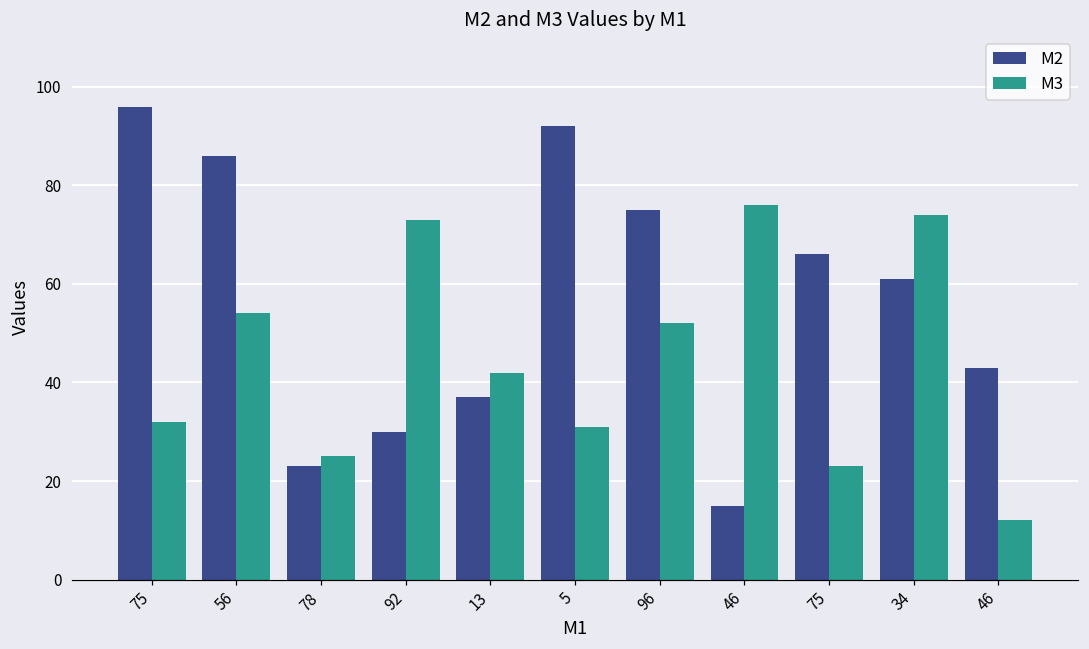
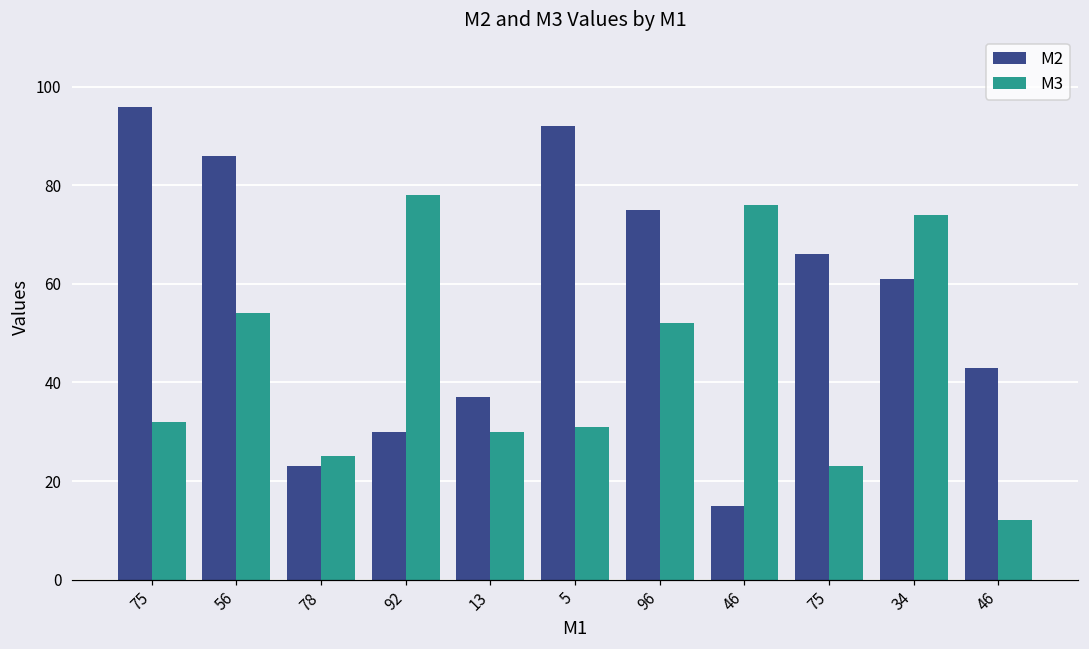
  {
    "M2": {
      "56": 86,
      "78": 23,
      "92": 30,
      "13": 37,
      "5": 92,
      "96": 75,
      "34": 61
    },
    "M3": {
      "56": 54,
      "78": 25,
-     "92": 73,
-     "13": 42,
+     "92": 78,
+     "13": 30,
      "5": 31,
      "96": 52,
      "34": 74
    }
  }
